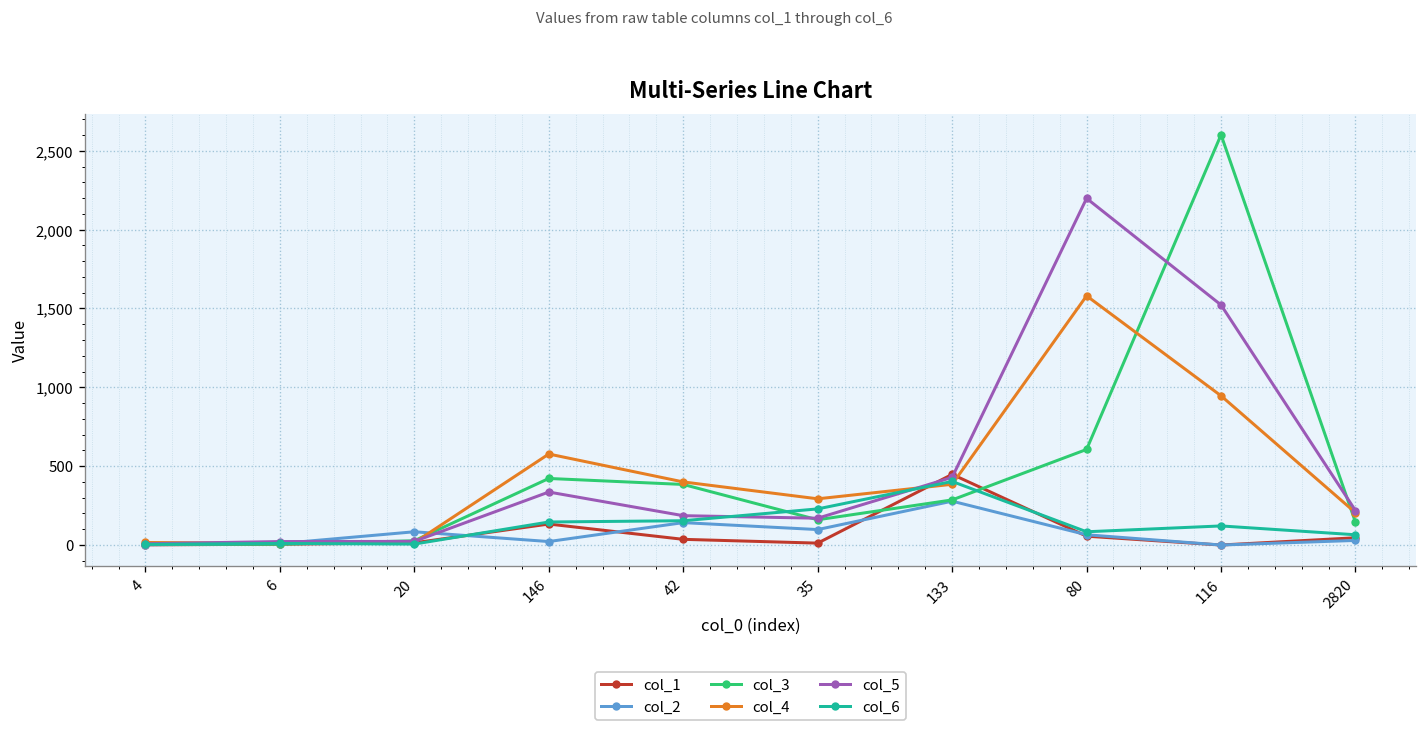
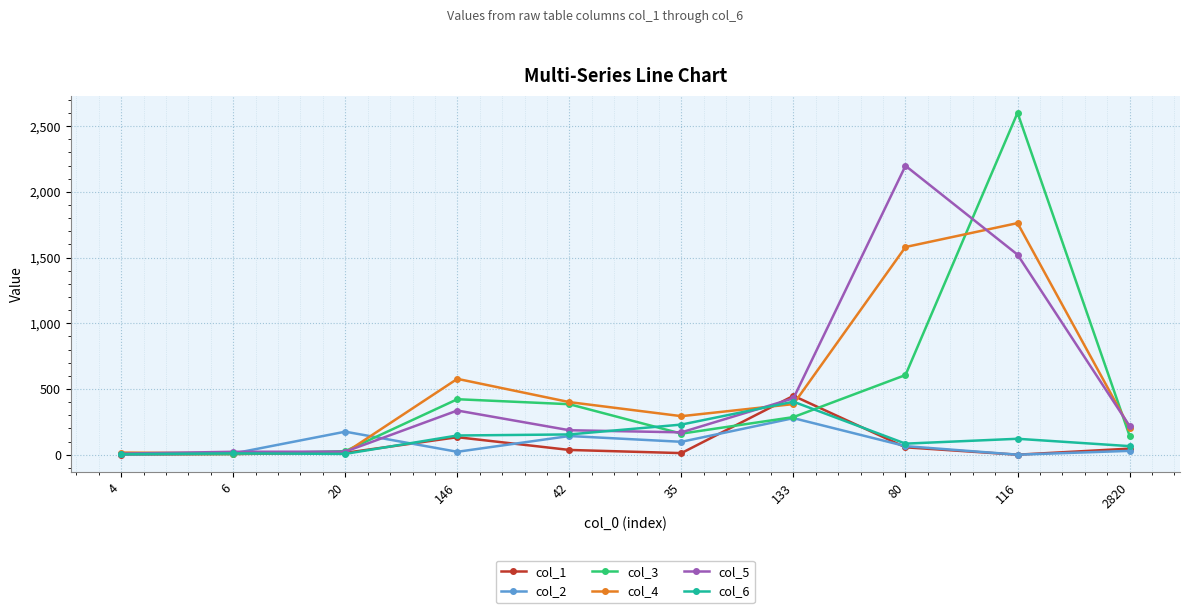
  {
    "col_1": {
      "42": "40",
      "35": "10"
    },
    "col_2": {
-     "20": "80",
+     "20": "180",
      "146": "20",
      "35": "100"
    },
    "col_4": {
      "146": "580",
      "35": "290",
      "80": "1,580",
-     "116": "950"
+     "116": "1,760"
    },
    "col_5": {
      "146": "340",
      "42": "190",
      "80": "2,200",
      "116": "1,520"
    }
  }
